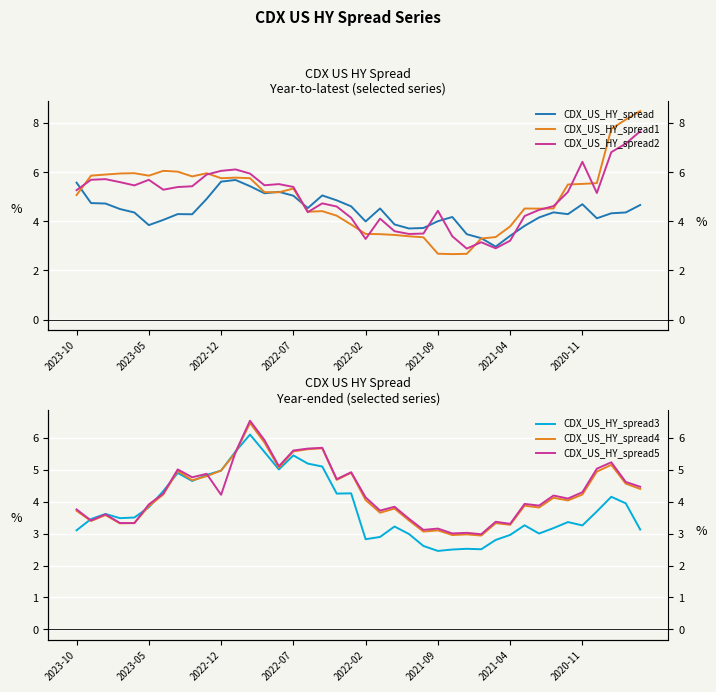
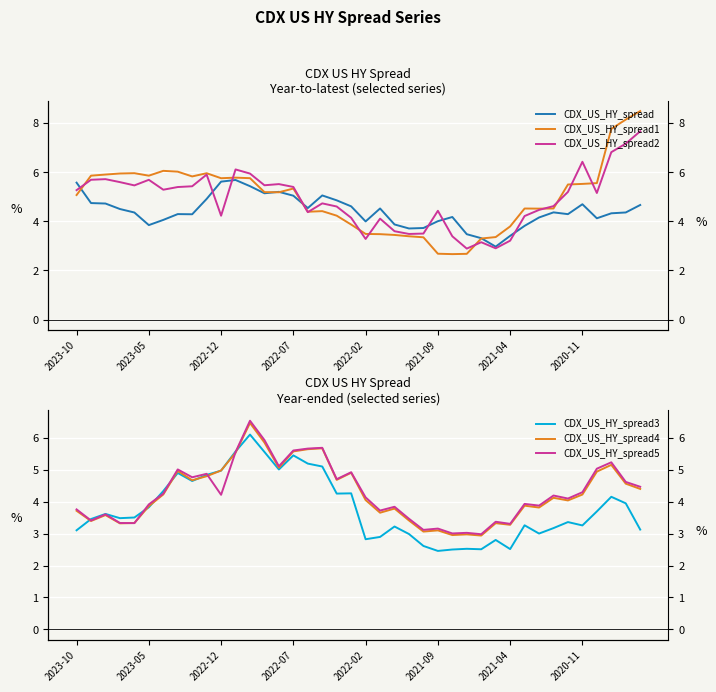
  {
    "CDX US HY Spread Year-to-latest (selected series)": {
      "CDX_US_HY_spread": {
        "2023-10": 5.6,
        "2023-05": 3.8,
        "2022-12": 5.6,
        "2022-07": 5.0,
        "2022-02": 4.0,
        "2021-09": 4.0,
        "2021-04": 3.4,
        "2020-11": 4.7
      },
      "CDX_US_HY_spread1": {
        "2023-10": 5.1,
        "2023-05": 5.9,
        "2022-12": 5.8,
        "2022-02": 3.5,
        "2021-09": 2.7,
        "2021-04": 3.8,
        "2020-11": 5.5
      },
      "CDX_US_HY_spread2": {
        "2023-10": 5.3,
        "2023-05": 5.7,
-       "2022-12": 6.1,
+       "2022-12": 4.2,
        "2022-02": 3.3,
        "2021-09": 4.4,
        "2021-04": 3.2,
        "2020-11": 6.4
      }
    },
    "CDX US HY Spread Year-ended (selected series)": {
      "CDX_US_HY_spread3": {
        "2023-10": 3.1,
        "2022-07": 5.5,
        "2022-02": 2.8,
        "2021-09": 2.5,
-       "2021-04": 3.0,
+       "2021-04": 2.5,
        "2020-11": 3.3
      },
      "CDX_US_HY_spread4": {
        "2022-02": 4.1
      },
      "CDX_US_HY_spread5": {
        "2022-12": 4.2,
        "2022-02": 4.1
      }
    }
  }
